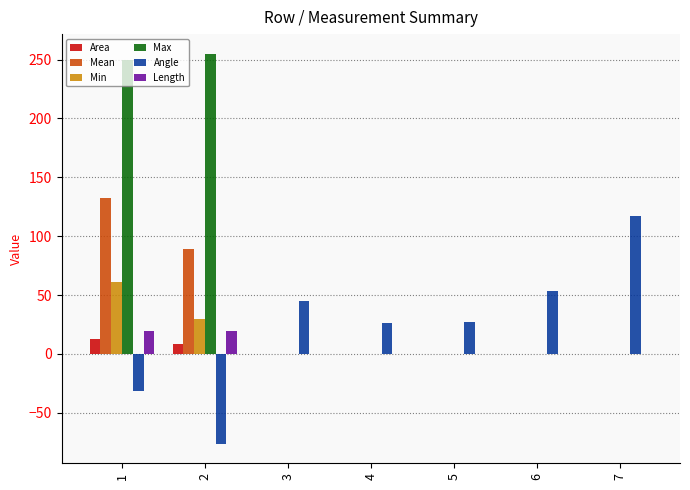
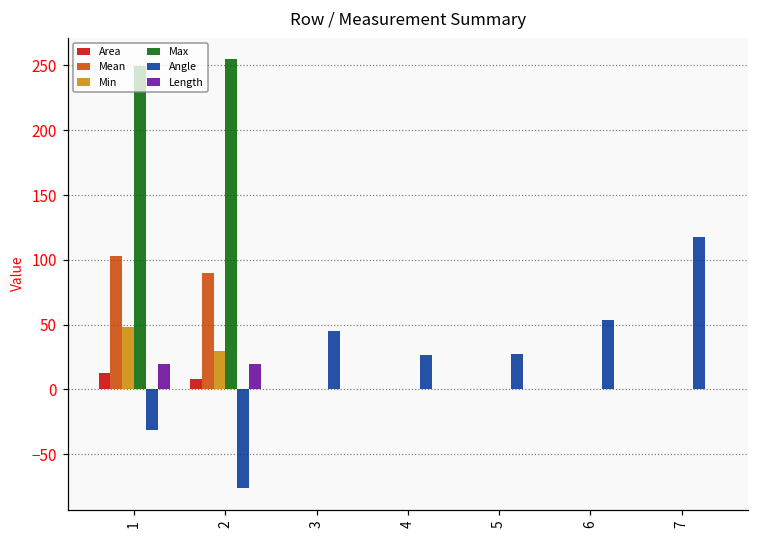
  {
    "Area": {
      "1": 12,
      "2": 8,
      "3": 0,
      "4": 0,
      "5": 0,
      "6": 0,
      "7": 0
    },
    "Mean": {
-     "1": 132,
+     "1": 103,
      "2": 89,
      "3": 0,
      "4": 0,
      "5": 0,
      "6": 0,
      "7": 0
    },
    "Min": {
-     "1": 61,
+     "1": 48,
      "2": 30,
      "3": 0,
      "4": 0,
      "5": 0,
      "6": 0,
      "7": 0
    },
    "Max": {
      "2": 255,
      "3": 0,
      "4": 0,
      "5": 0,
      "6": 0,
      "7": 0
    },
    "Angle": {
      "1": -31,
      "2": -76,
      "3": 45,
      "4": 27,
      "5": 27,
      "6": 53,
      "7": 117
    },
    "Length": {
      "1": 20,
      "2": 19,
      "3": 0,
      "4": 0,
      "5": 0,
      "6": 0,
      "7": 0
    }
  }
